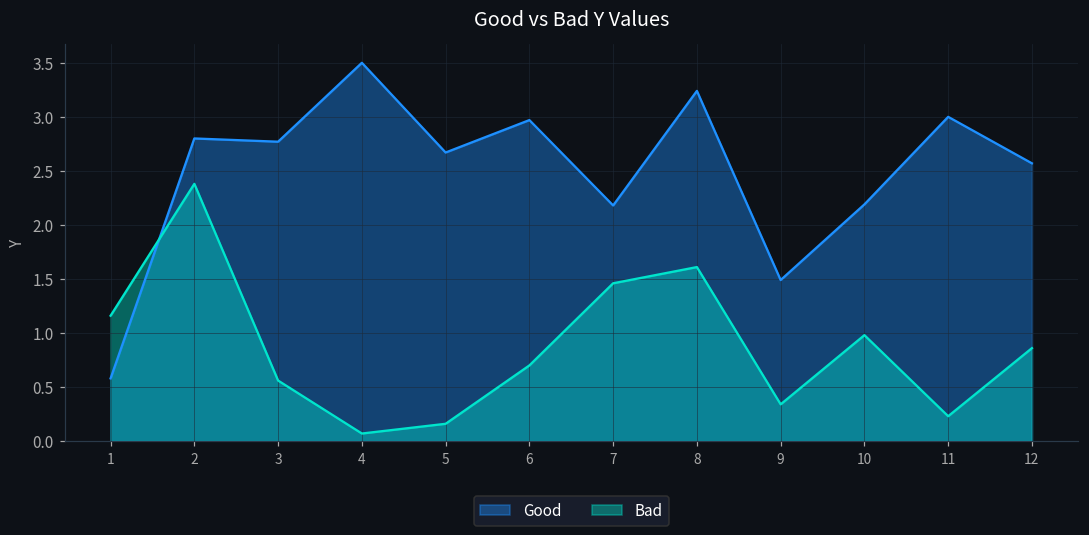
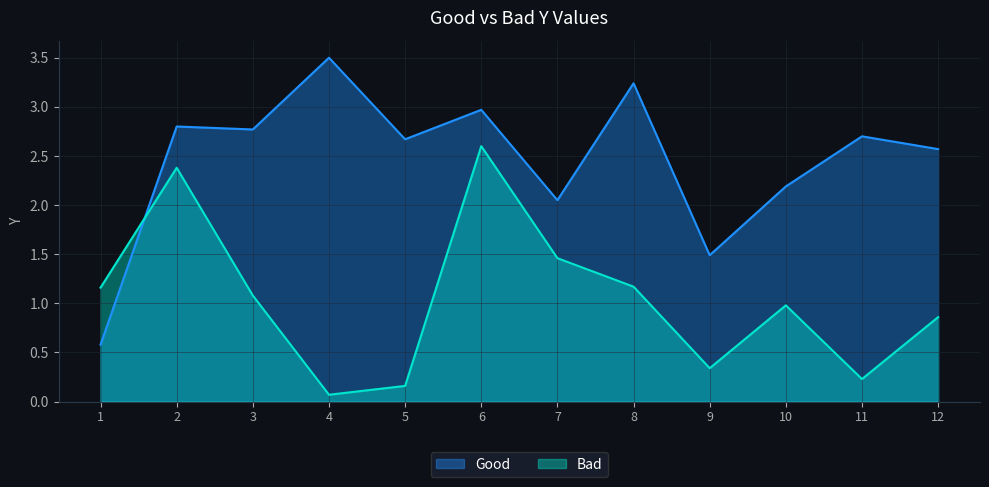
  {
    "Good": {
      "1": 0.6,
      "2": 2.8,
      "3": 2.8,
      "4": 3.5,
      "5": 2.7,
      "6": 3.0,
-     "7": 2.2,
+     "7": 2.1,
      "8": 3.2,
      "9": 1.5,
      "10": 2.2,
-     "11": 3.0,
+     "11": 2.7,
      "12": 2.6
    },
    "Bad": {
      "1": 1.2,
      "2": 2.4,
-     "3": 0.6,
+     "3": 1.1,
      "4": 0.1,
      "5": 0.2,
-     "6": 0.7,
+     "6": 2.6,
      "7": 1.5,
-     "8": 1.6,
+     "8": 1.2,
      "9": 0.3,
      "10": 1.0,
      "11": 0.2,
      "12": 0.9
    }
  }
